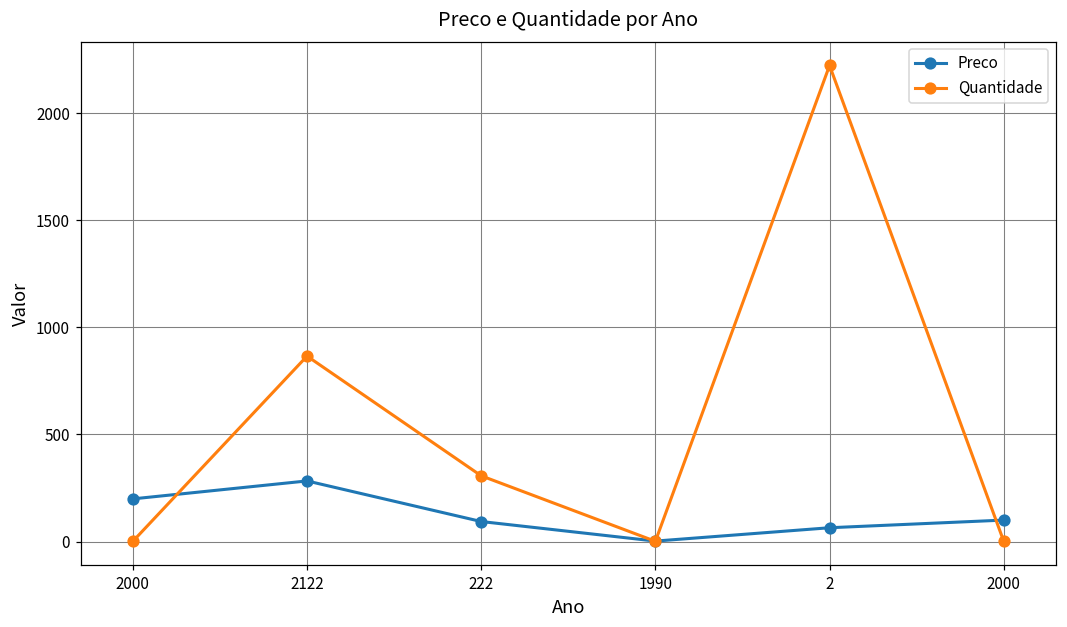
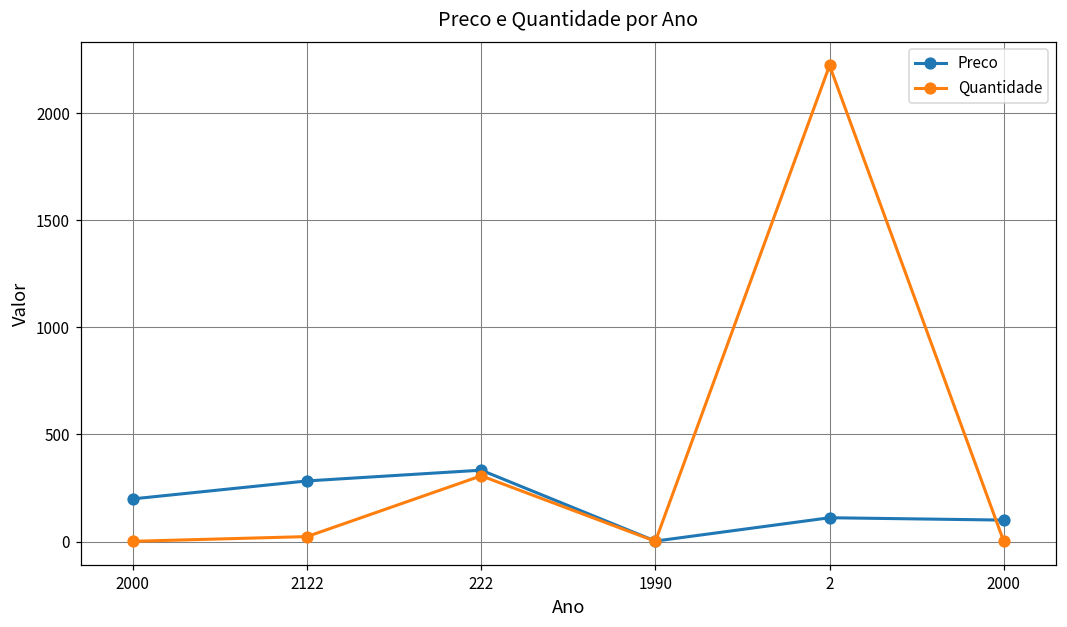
  {
    "Preco": {
      "2122": 280,
-     "222": 90,
-     "2": 60
+     "222": 330,
+     "2": 110
    },
    "Quantidade": {
-     "2122": 870,
+     "2122": 20,
      "222": 310,
      "2": 2220
    }
  }
